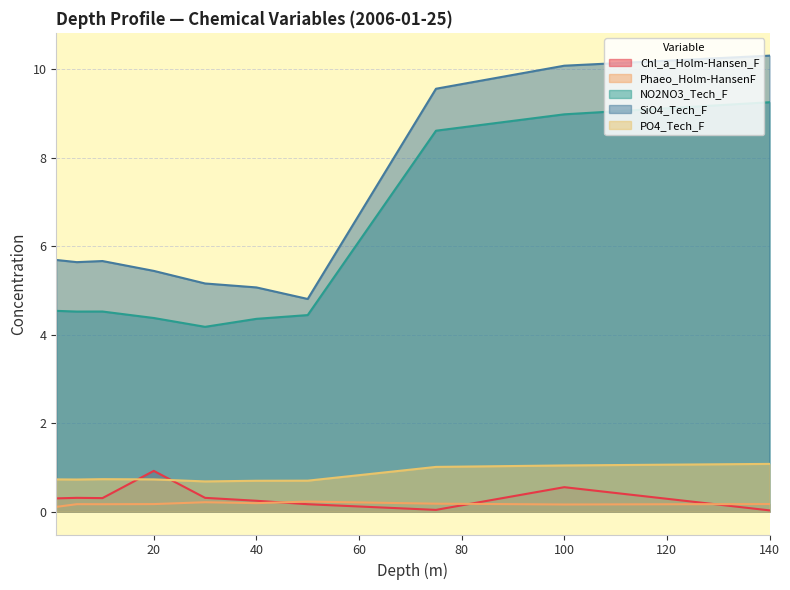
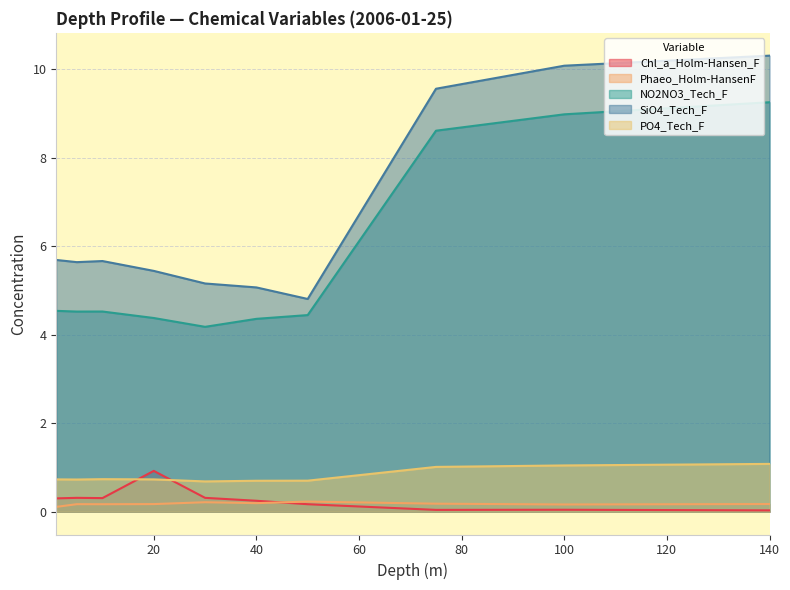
  {
    "Chl_a_Holm-Hansen_F": {
      "20": 0.9,
-     "100": 0.6,
+     "100": 0.0,
      "140": 0.0
    }
  }
